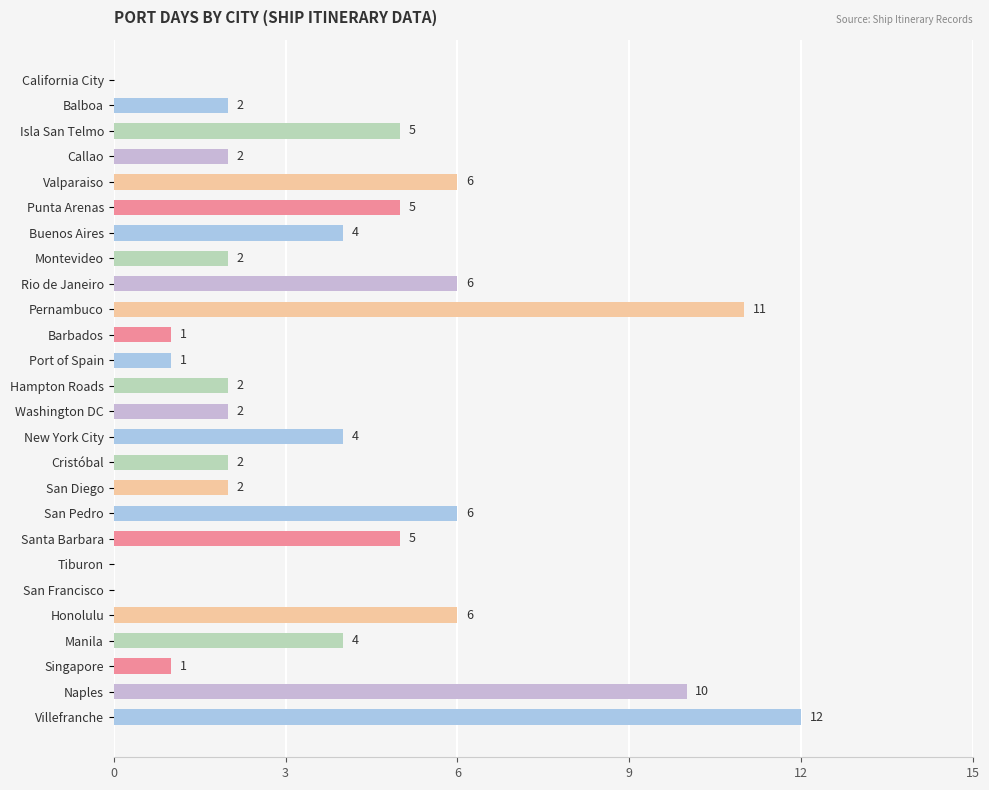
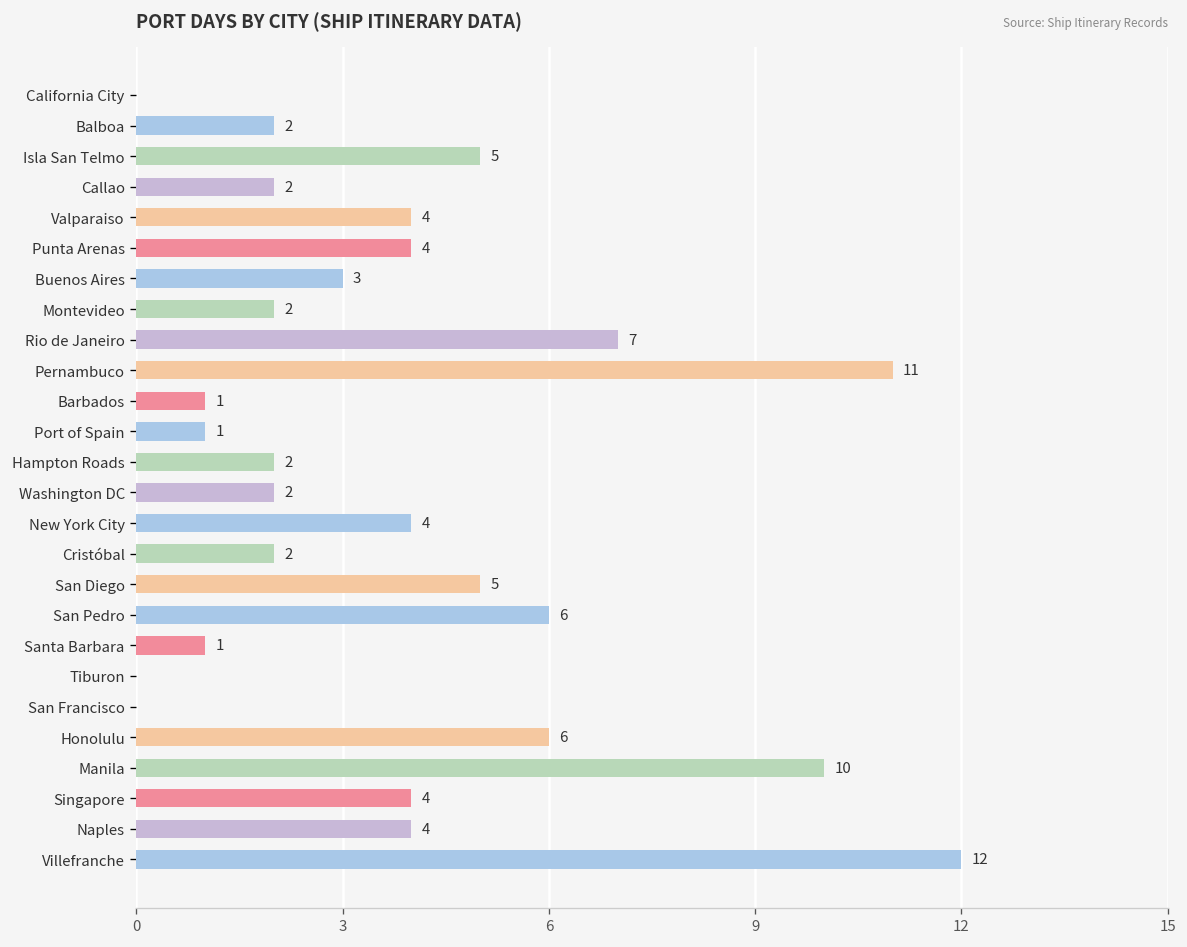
  {
    "Balboa": 2,
    "Isla San Telmo": 5,
    "Callao": 2,
-   "Valparaiso": 6,
-   "Punta Arenas": 5,
-   "Buenos Aires": 4,
+   "Valparaiso": 4,
+   "Punta Arenas": 4,
+   "Buenos Aires": 3,
    "Montevideo": 2,
-   "Rio de Janeiro": 6,
+   "Rio de Janeiro": 7,
    "Pernambuco": 11,
    "Barbados": 1,
    "Port of Spain": 1,
    "Hampton Roads": 2,
    "Washington DC": 2,
    "New York City": 4,
    "Cristóbal": 2,
-   "San Diego": 2,
+   "San Diego": 5,
    "San Pedro": 6,
-   "Santa Barbara": 5,
+   "Santa Barbara": 1,
    "Honolulu": 6,
-   "Manila": 4,
-   "Singapore": 1,
-   "Naples": 10,
+   "Manila": 10,
+   "Singapore": 4,
+   "Naples": 4,
    "Villefranche": 12
  }
